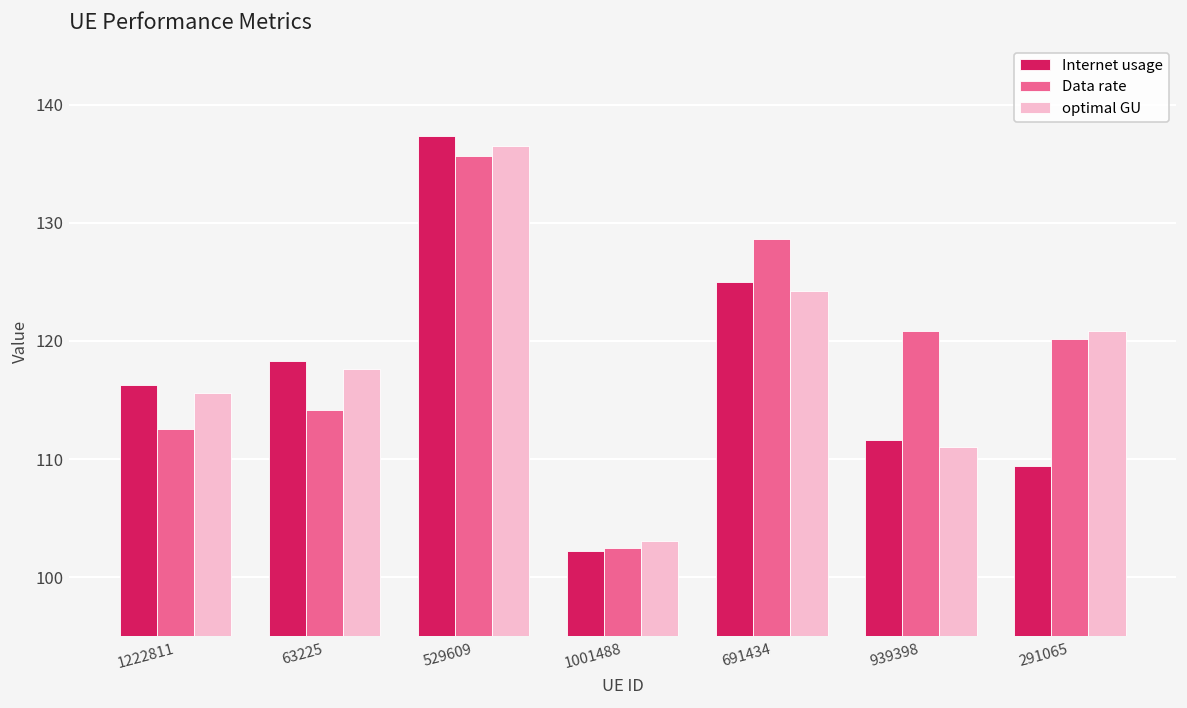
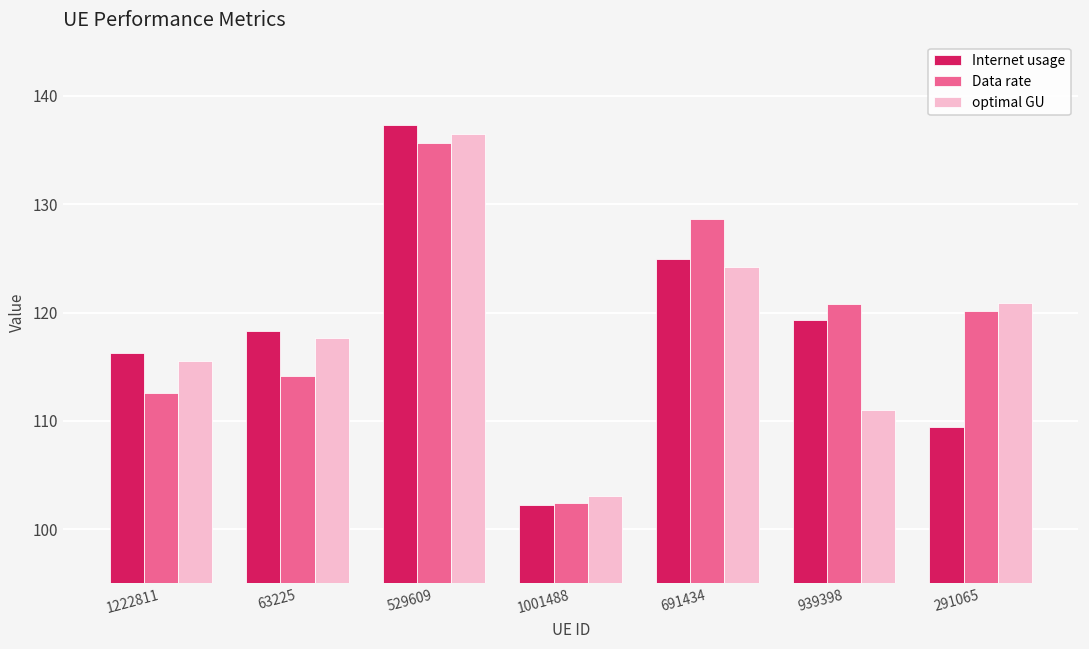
  {
    "Internet usage": {
      "1222811": 116,
      "63225": 118,
      "529609": 137,
      "1001488": 102,
      "691434": 125,
-     "939398": 112,
+     "939398": 119,
      "291065": 109
    },
    "Data rate": {
      "1222811": 113,
      "63225": 114,
      "529609": 136,
      "1001488": 102,
      "691434": 129,
      "939398": 121,
      "291065": 120
    },
    "optimal GU": {
      "1222811": 116,
      "63225": 118,
      "529609": 136,
      "1001488": 103,
      "691434": 124,
      "939398": 111,
      "291065": 121
    }
  }
